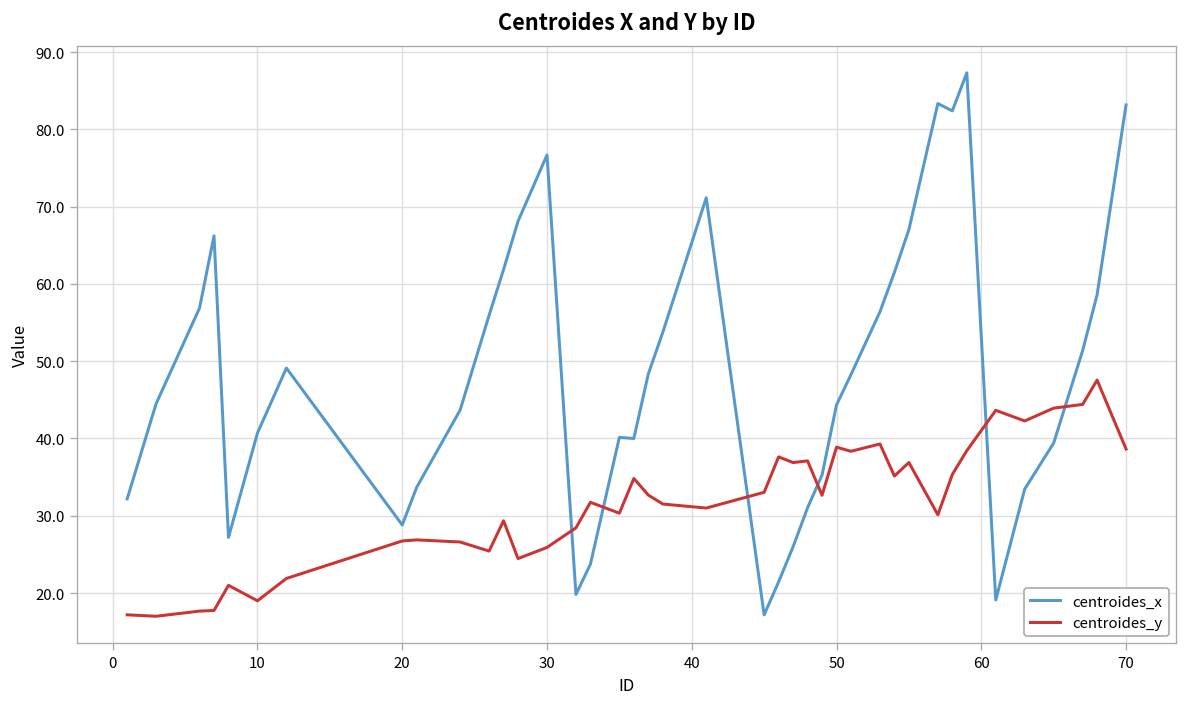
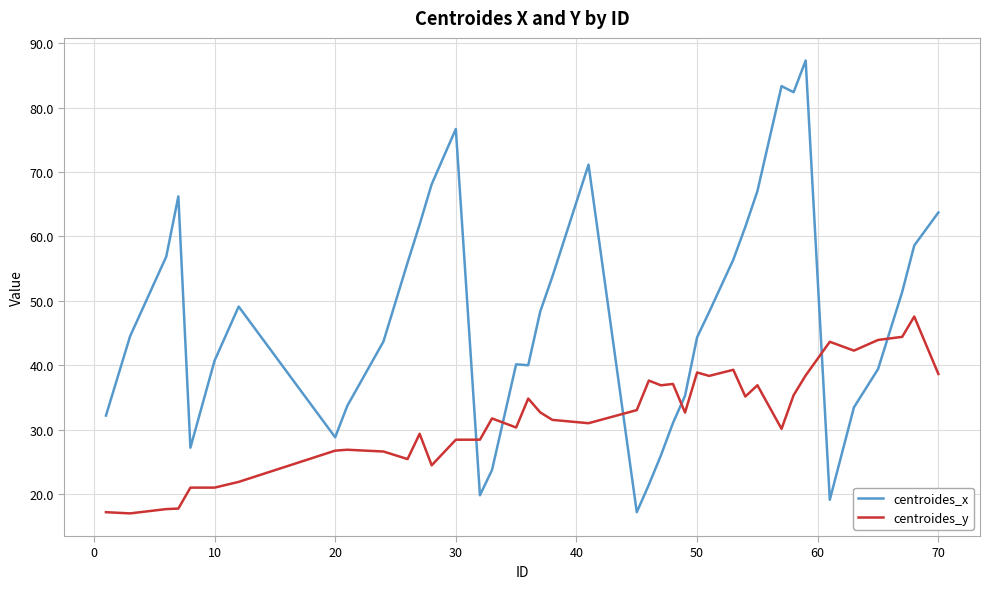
  {
    "centroides_x": {
      "10": 41,
      "20": 29,
      "30": 77,
      "50": 44,
-     "70": 83
+     "70": 64
    },
    "centroides_y": {
-     "10": 19,
+     "10": 21,
      "20": 27,
-     "30": 26,
+     "30": 28,
      "50": 39,
      "70": 39
    }
  }
